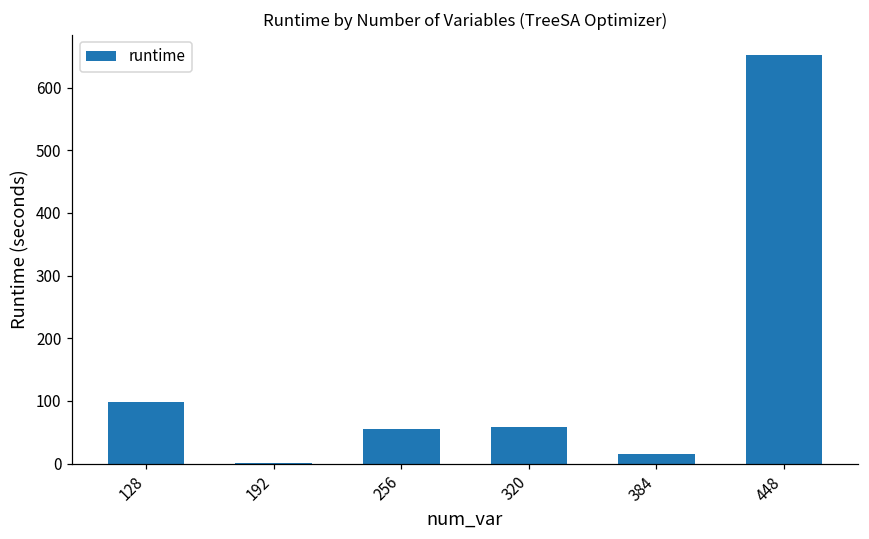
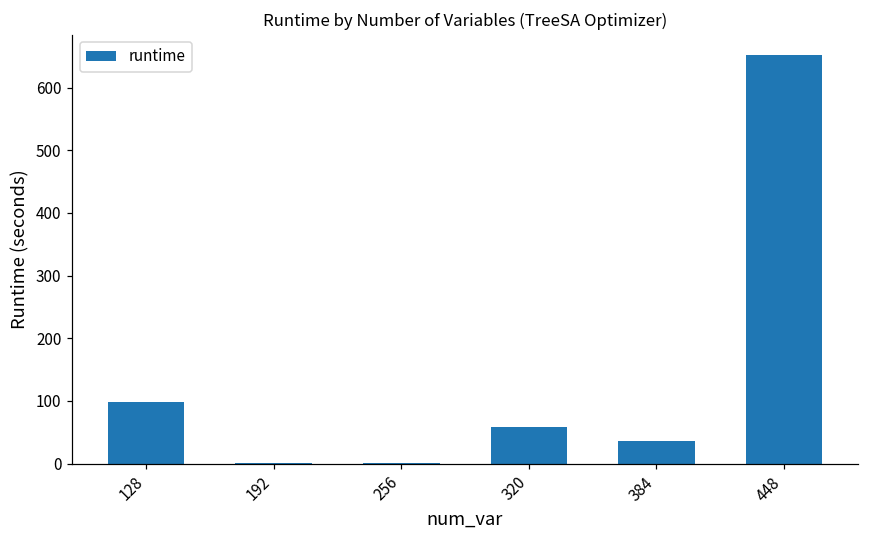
  {
    "128": 100,
-   "256": 60,
+   "256": 0,
    "320": 60,
-   "384": 20,
+   "384": 40,
    "448": 650
  }
